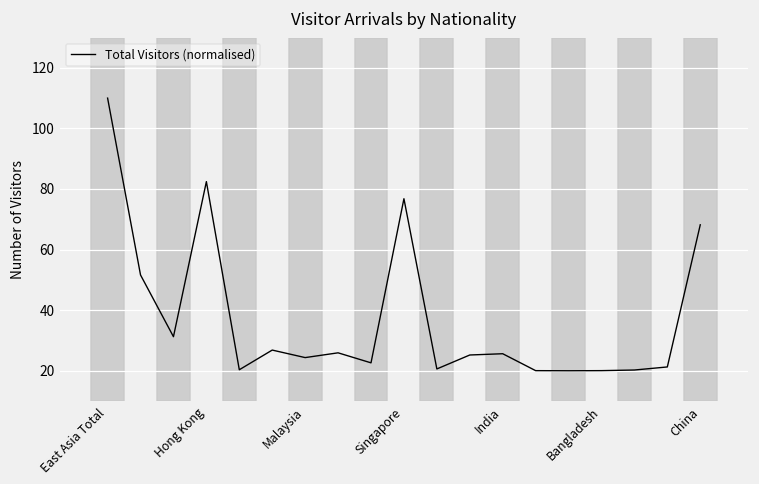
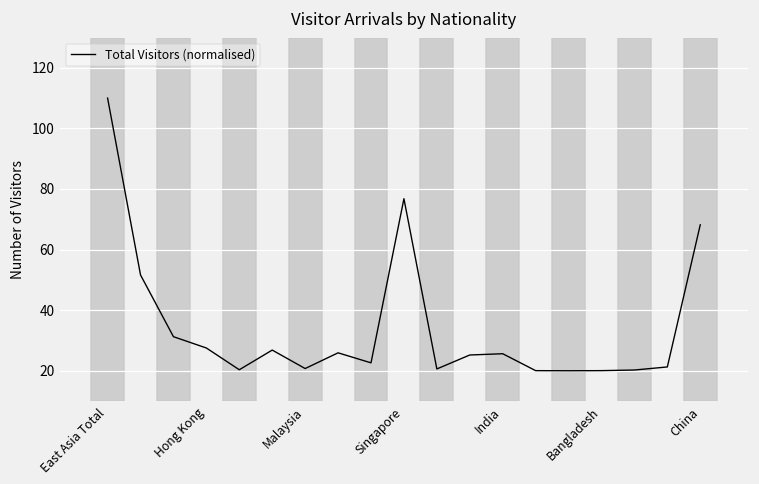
  {
    "East Asia Total": 110,
-   "Hong Kong": 82,
-   "Malaysia": 24,
+   "Hong Kong": 28,
+   "Malaysia": 21,
    "Singapore": 77,
    "India": 26,
    "Bangladesh": 20,
    "China": 68
  }
